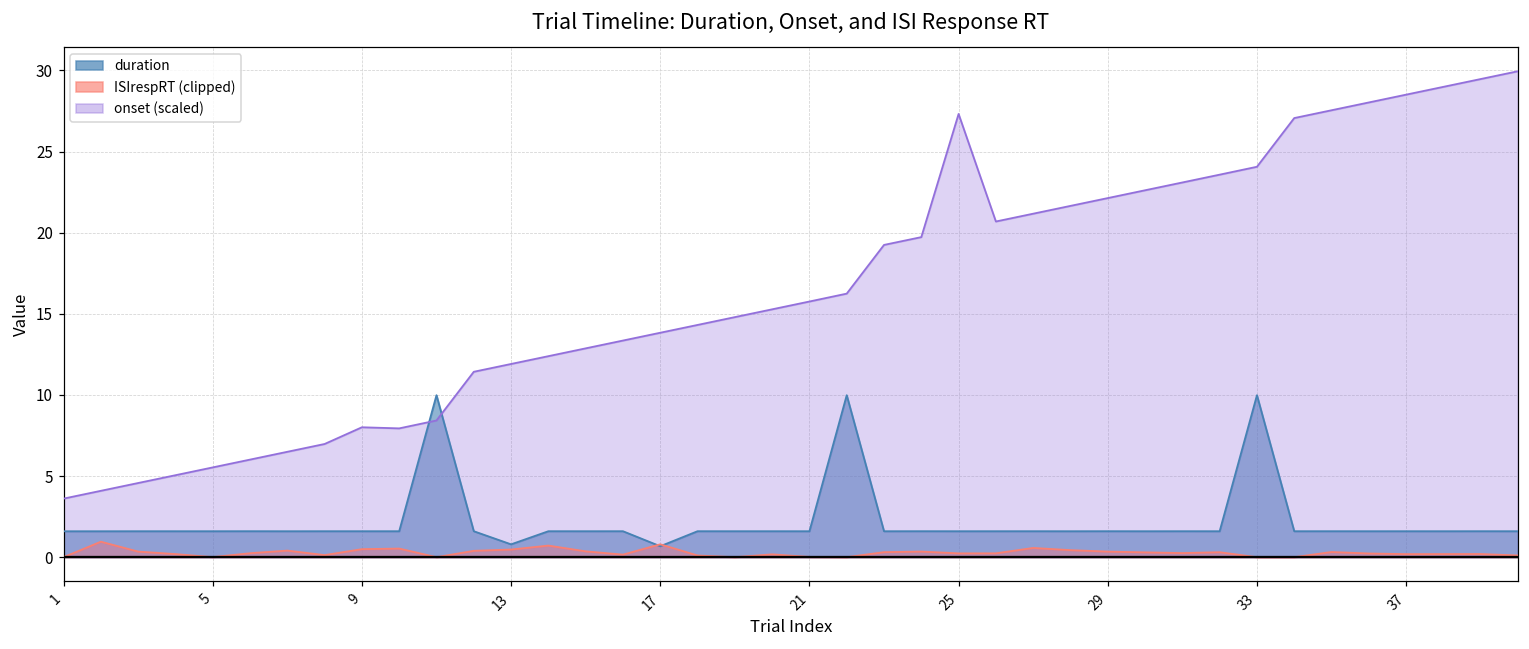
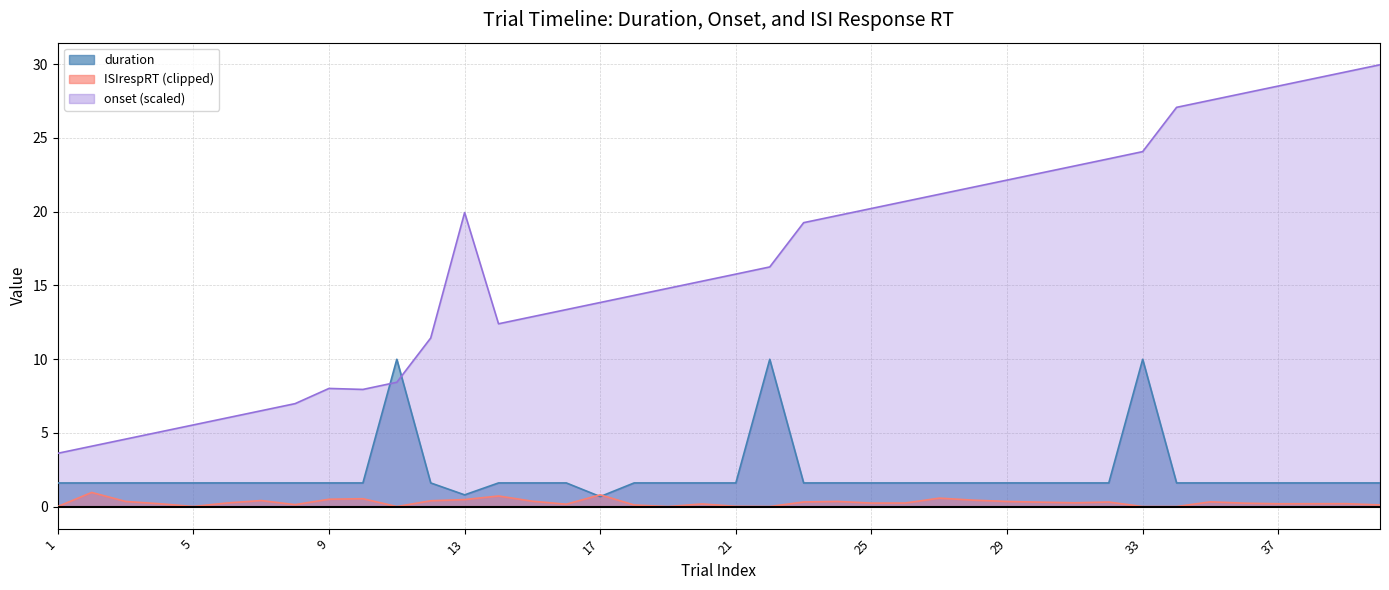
  {
    "duration": {
      "1": 1.6,
      "5": 1.6,
      "9": 1.6,
      "13": 0.8,
      "21": 1.6,
      "25": 1.6,
      "29": 1.6,
      "33": 10.0,
      "37": 1.6
    },
    "ISIrespRT (clipped)": {
      "1": 0.0,
      "5": 0.0,
      "9": 0.5,
      "13": 0.5,
      "21": 0.0,
      "25": 0.2,
      "29": 0.3,
      "33": 0.0,
      "37": 0.2
    },
    "onset (scaled)": {
      "1": 3.6,
      "5": 5.5,
      "9": 8.0,
-     "13": 11.9,
+     "13": 19.9,
      "17": 13.8,
      "21": 15.8,
-     "25": 27.3,
+     "25": 20.2,
      "29": 22.1,
      "33": 24.1,
      "37": 28.5
    }
  }
